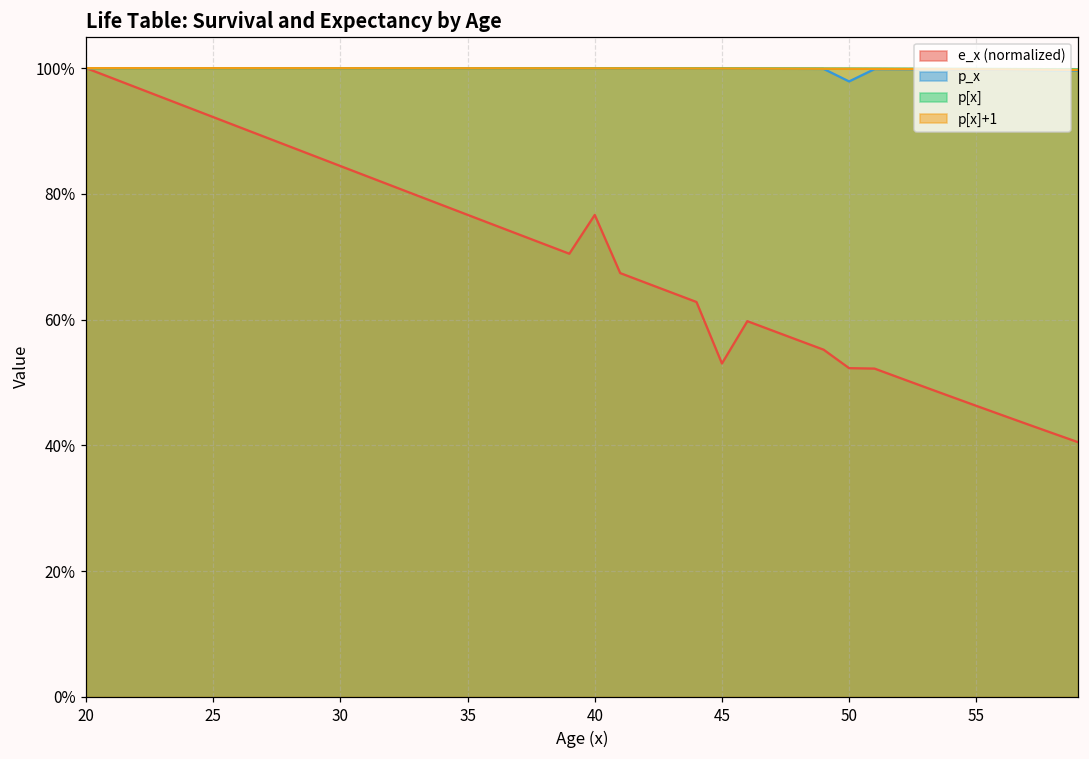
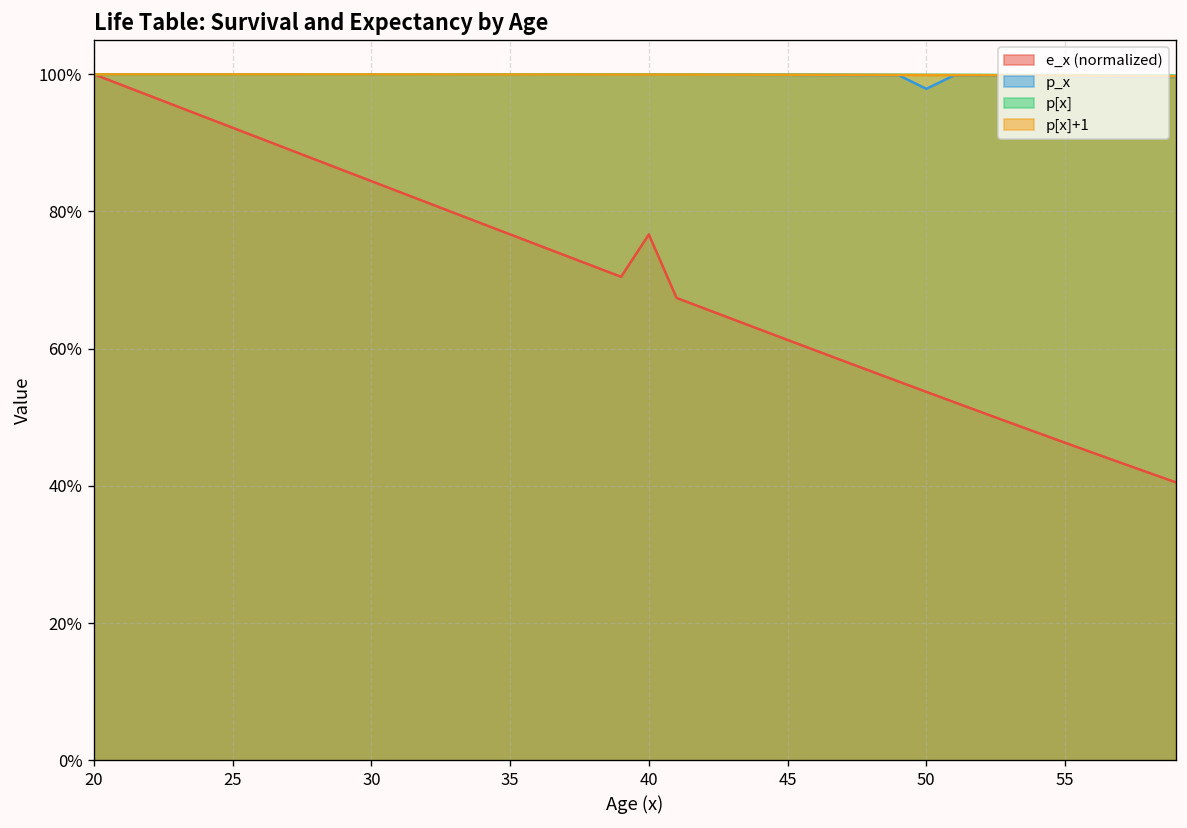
  {
    "e_x (normalized)": {
      "25": "92%",
      "30": "84%",
      "35": "77%",
      "40": "77%",
-     "45": "53%",
-     "50": "52%",
+     "45": "61%",
+     "50": "54%",
      "55": "46%"
    },
    "p_x": {
      "50": "98%"
    }
  }
